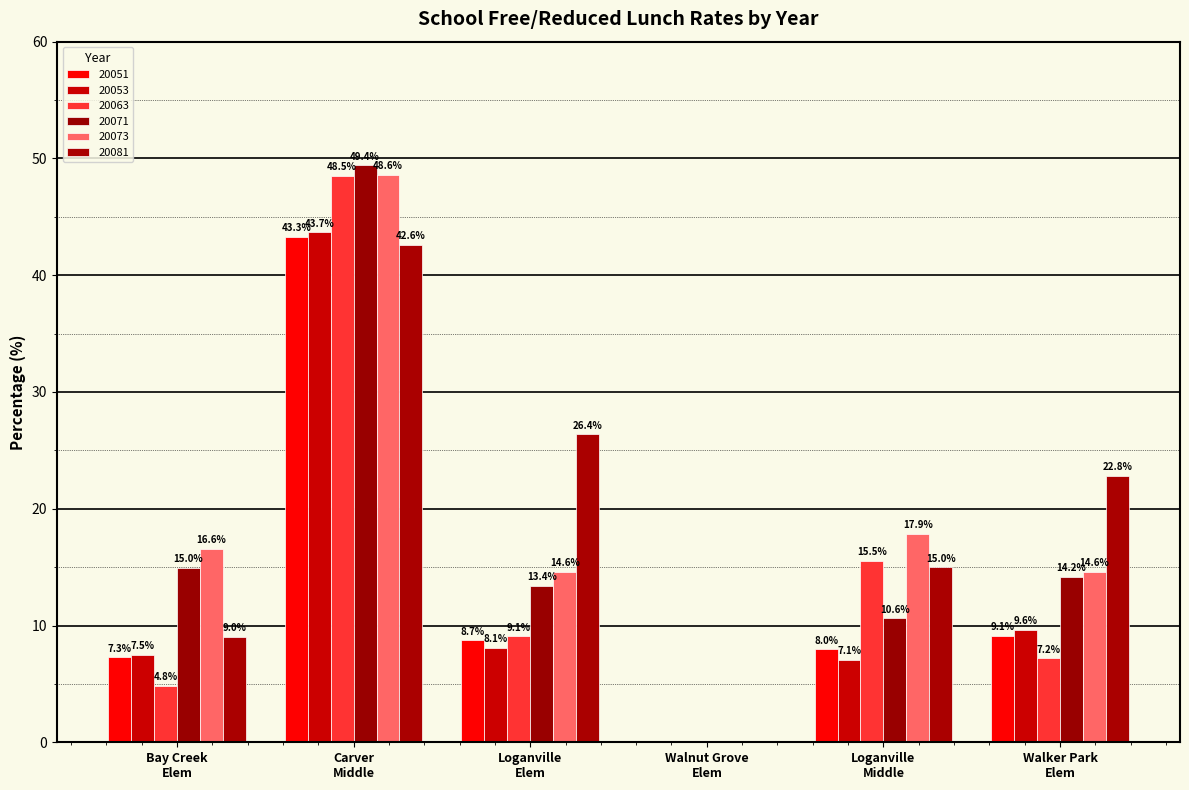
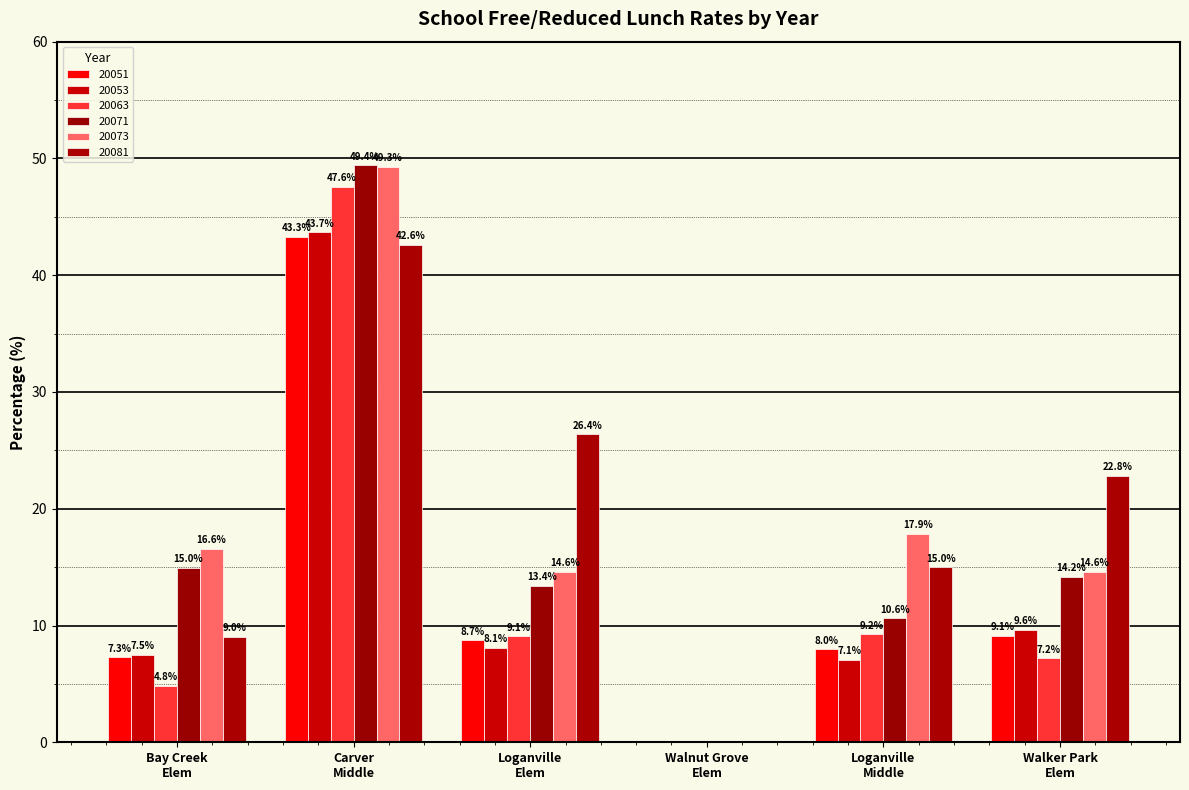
  {
    "20063": {
      "Bay Creek Elem": "4.8%",
-     "Carver Middle": "48.5%",
+     "Carver Middle": "47.6%",
      "Loganville Elem": "9.1%",
-     "Loganville Middle": "15.5%",
+     "Loganville Middle": "9.2%",
      "Walker Park Elem": "7.2%"
    },
    "20073": {
      "Bay Creek Elem": "16.6%",
-     "Carver Middle": "48.6%",
+     "Carver Middle": "49.3%",
      "Loganville Elem": "14.6%",
      "Loganville Middle": "17.9%",
      "Walker Park Elem": "14.6%"
    }
  }
